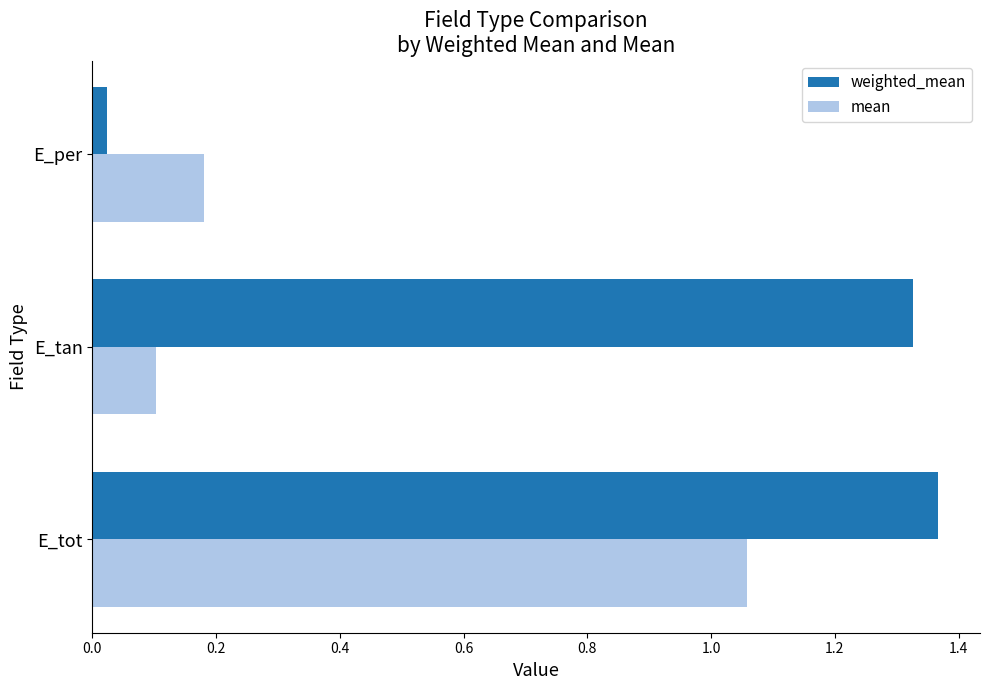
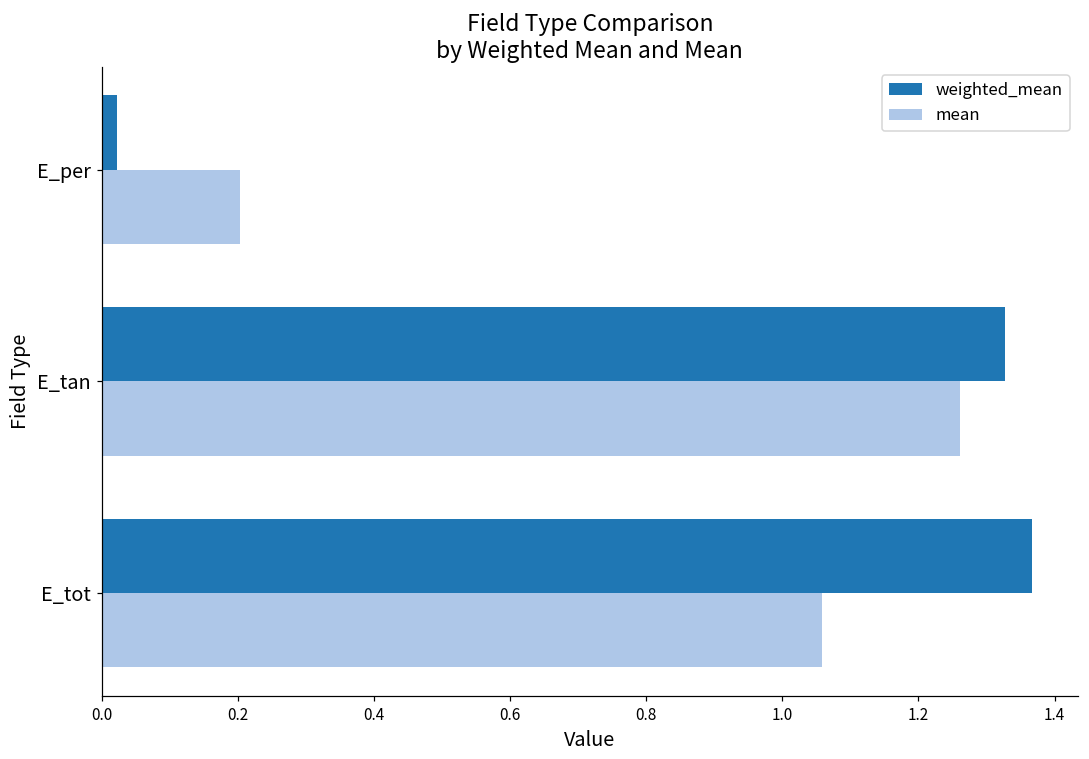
  {
    "weighted_mean": {
      "E_per": 0.02,
      "E_tan": 1.33,
      "E_tot": 1.37
    },
    "mean": {
-     "E_per": 0.18,
-     "E_tan": 0.10,
+     "E_per": 0.20,
+     "E_tan": 1.26,
      "E_tot": 1.06
    }
  }
